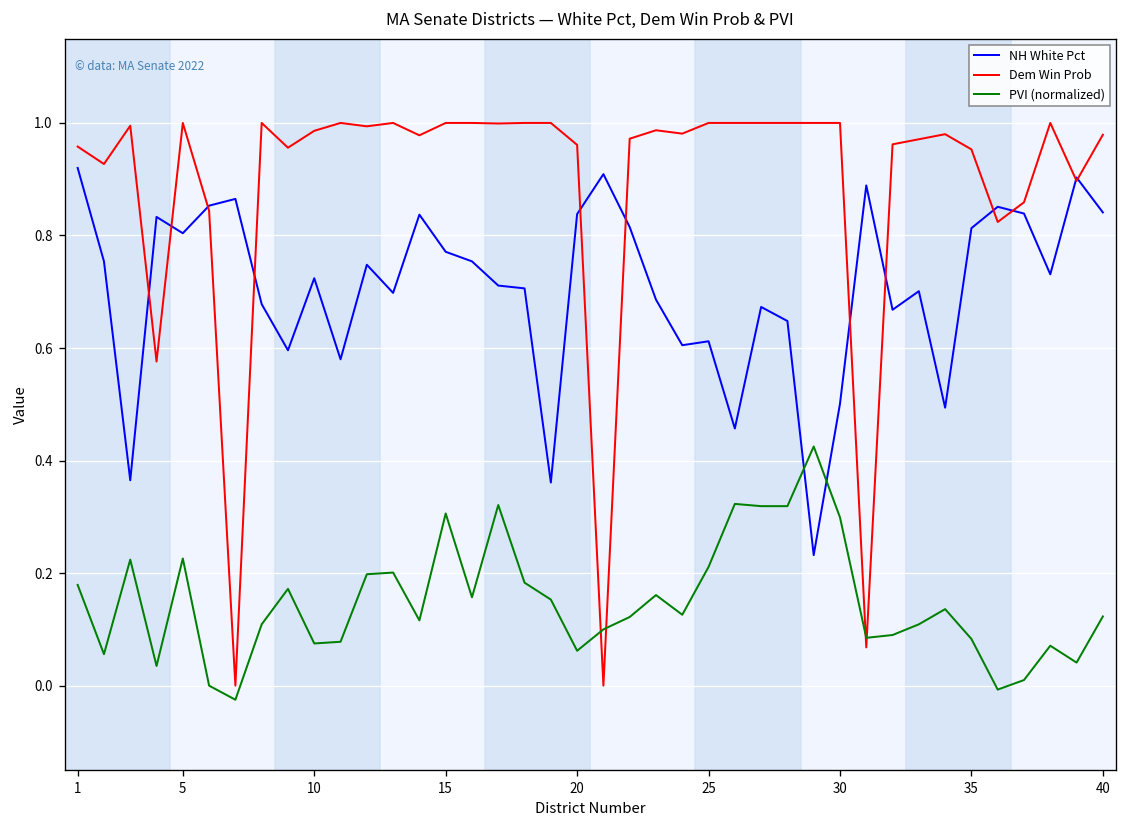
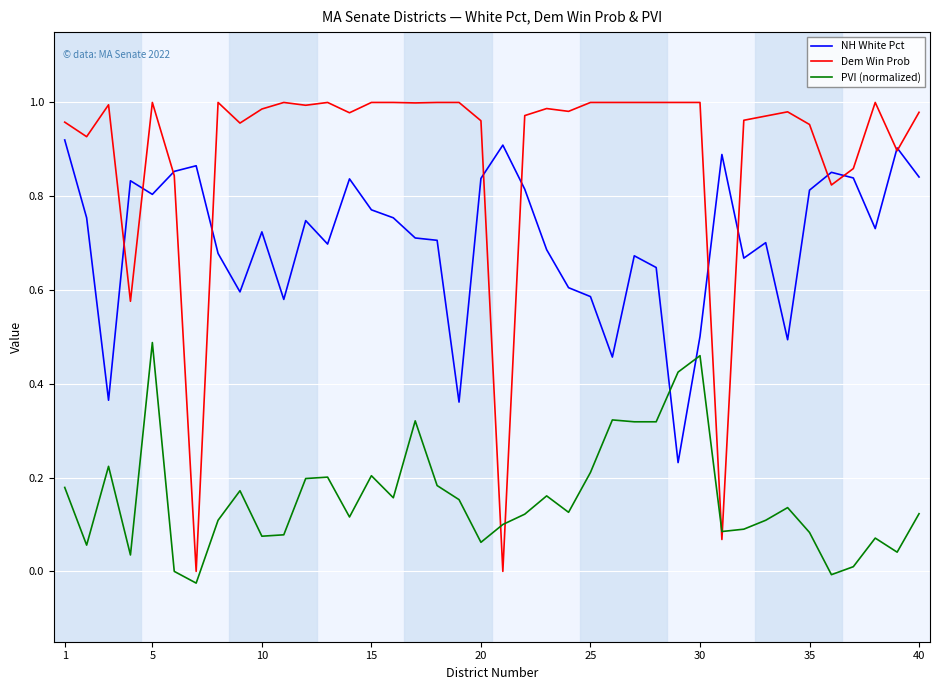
  {
    "NH White Pct": {
      "1": 0.92,
      "5": 0.80,
      "10": 0.72,
      "15": 0.77,
      "20": 0.84,
-     "25": 0.61,
+     "25": 0.59,
      "30": 0.50,
      "35": 0.81,
      "40": 0.84
    },
    "Dem Win Prob": {
      "1": 0.96,
      "5": 1.00,
      "10": 0.99,
      "15": 1.00,
      "20": 0.96,
      "25": 1.00,
      "30": 1.00,
      "35": 0.95,
      "40": 0.98
    },
    "PVI (normalized)": {
      "1": 0.18,
-     "5": 0.23,
+     "5": 0.49,
      "10": 0.08,
-     "15": 0.31,
+     "15": 0.20,
      "20": 0.06,
      "25": 0.21,
-     "30": 0.30,
+     "30": 0.46,
      "35": 0.08,
      "40": 0.12
    }
  }
